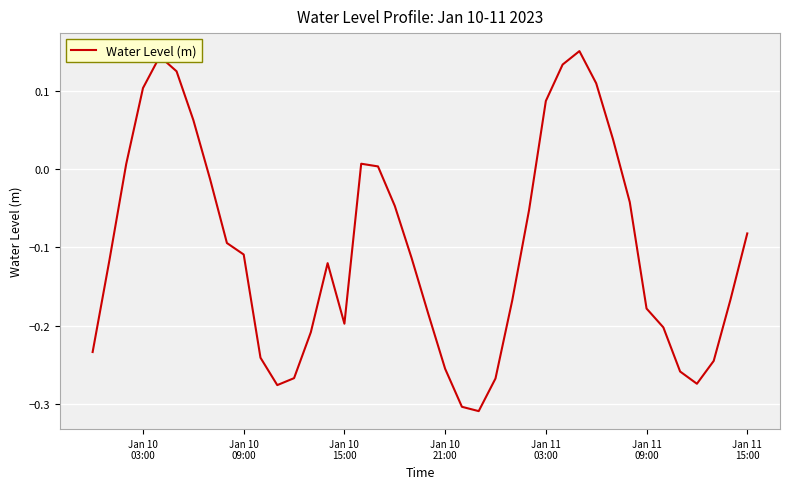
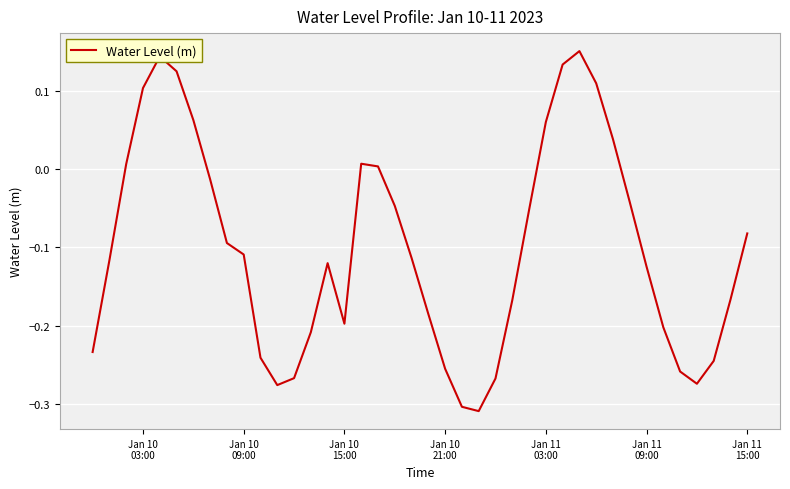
  {
    "Jan 10 03:00": 0.10,
    "Jan 10 09:00": -0.11,
    "Jan 10 15:00": -0.20,
    "Jan 10 21:00": -0.26,
-   "Jan 11 03:00": 0.09,
-   "Jan 11 09:00": -0.18,
+   "Jan 11 03:00": 0.06,
+   "Jan 11 09:00": -0.12,
    "Jan 11 15:00": -0.08
  }
